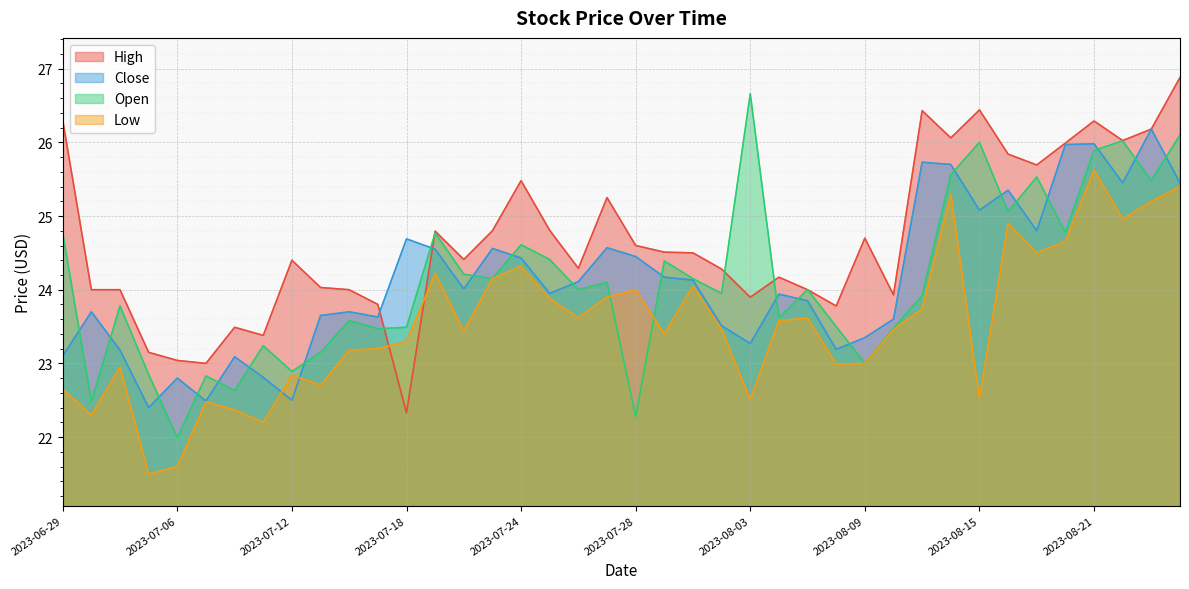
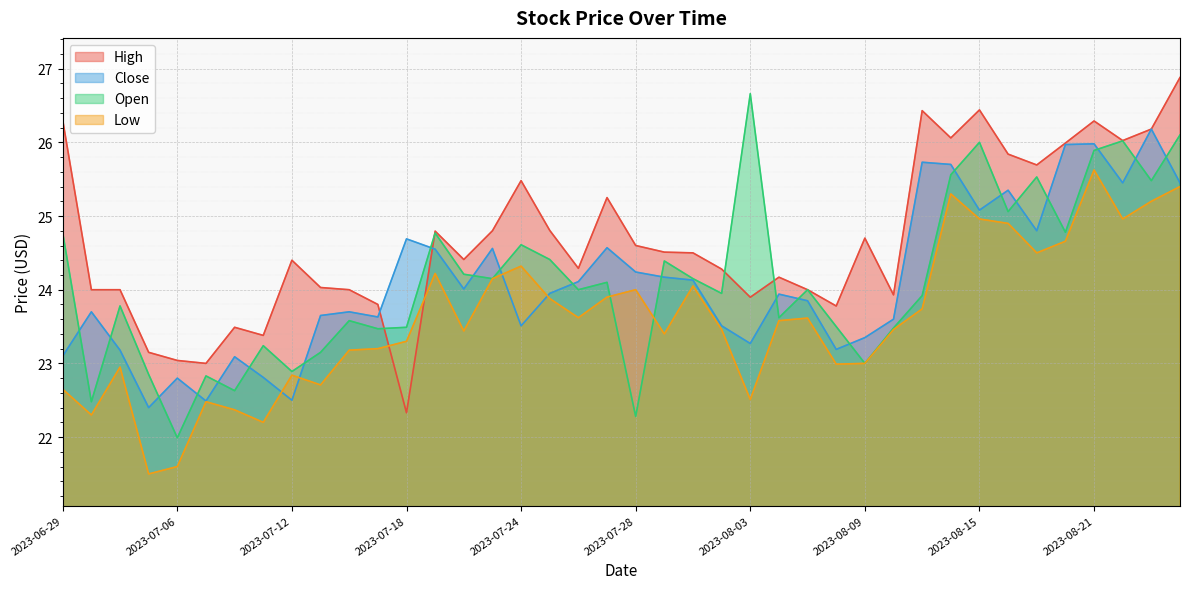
  {
    "High": {
      "2023-06-29": 26.3,
      "2023-07-06": 23.0,
      "2023-07-12": 24.4,
      "2023-07-18": 22.3,
      "2023-07-24": 25.5,
      "2023-07-28": 24.6,
      "2023-08-03": 23.9,
      "2023-08-09": 24.7,
      "2023-08-15": 26.4,
      "2023-08-21": 26.3
    },
    "Close": {
      "2023-06-29": 23.1,
      "2023-07-06": 22.8,
      "2023-07-12": 22.5,
      "2023-07-18": 24.7,
-     "2023-07-24": 24.4,
-     "2023-07-28": 24.5,
+     "2023-07-24": 23.5,
+     "2023-07-28": 24.2,
      "2023-08-03": 23.3,
      "2023-08-09": 23.4,
      "2023-08-15": 25.1,
      "2023-08-21": 26.0
    },
    "Open": {
      "2023-06-29": 24.8,
      "2023-07-06": 22.0,
      "2023-07-12": 22.9,
      "2023-07-18": 23.5,
      "2023-07-24": 24.6,
      "2023-07-28": 22.3,
      "2023-08-03": 26.7,
      "2023-08-15": 26.0,
      "2023-08-21": 25.9
    },
    "Low": {
      "2023-06-29": 22.7,
      "2023-07-06": 21.6,
      "2023-07-12": 22.8,
      "2023-07-18": 23.3,
      "2023-07-24": 24.3,
      "2023-07-28": 24.0,
      "2023-08-03": 22.5,
-     "2023-08-15": 22.5,
+     "2023-08-15": 25.0,
      "2023-08-21": 25.6
    }
  }
